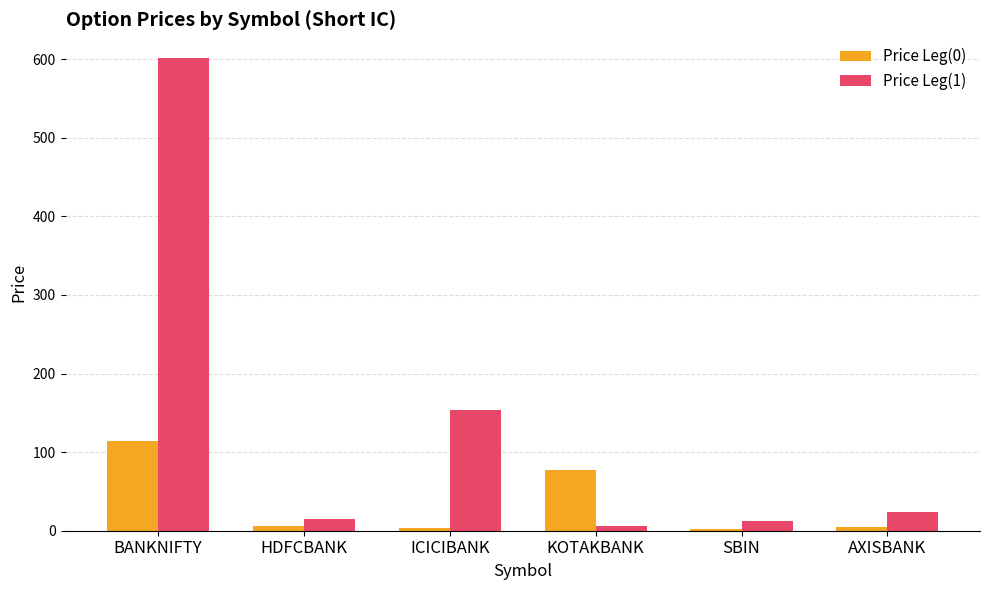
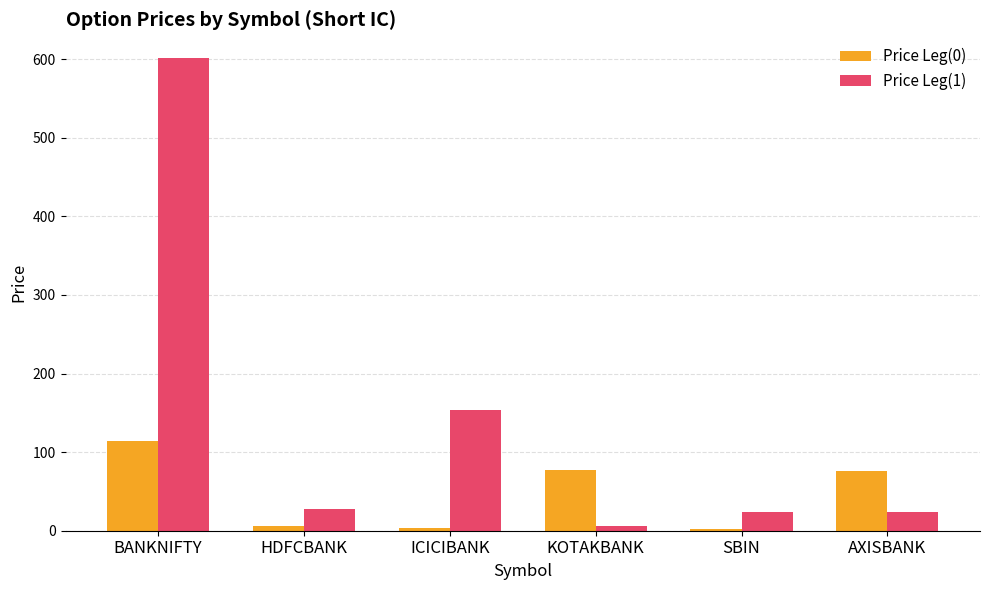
  {
    "Price Leg(0)": {
      "BANKNIFTY": 110,
      "HDFCBANK": 10,
      "ICICIBANK": 0,
      "KOTAKBANK": 80,
-     "AXISBANK": 0
+     "AXISBANK": 80
    },
    "Price Leg(1)": {
      "BANKNIFTY": 600,
-     "HDFCBANK": 20,
+     "HDFCBANK": 30,
      "ICICIBANK": 150,
      "KOTAKBANK": 10,
-     "SBIN": 10,
+     "SBIN": 20,
      "AXISBANK": 20
    }
  }
